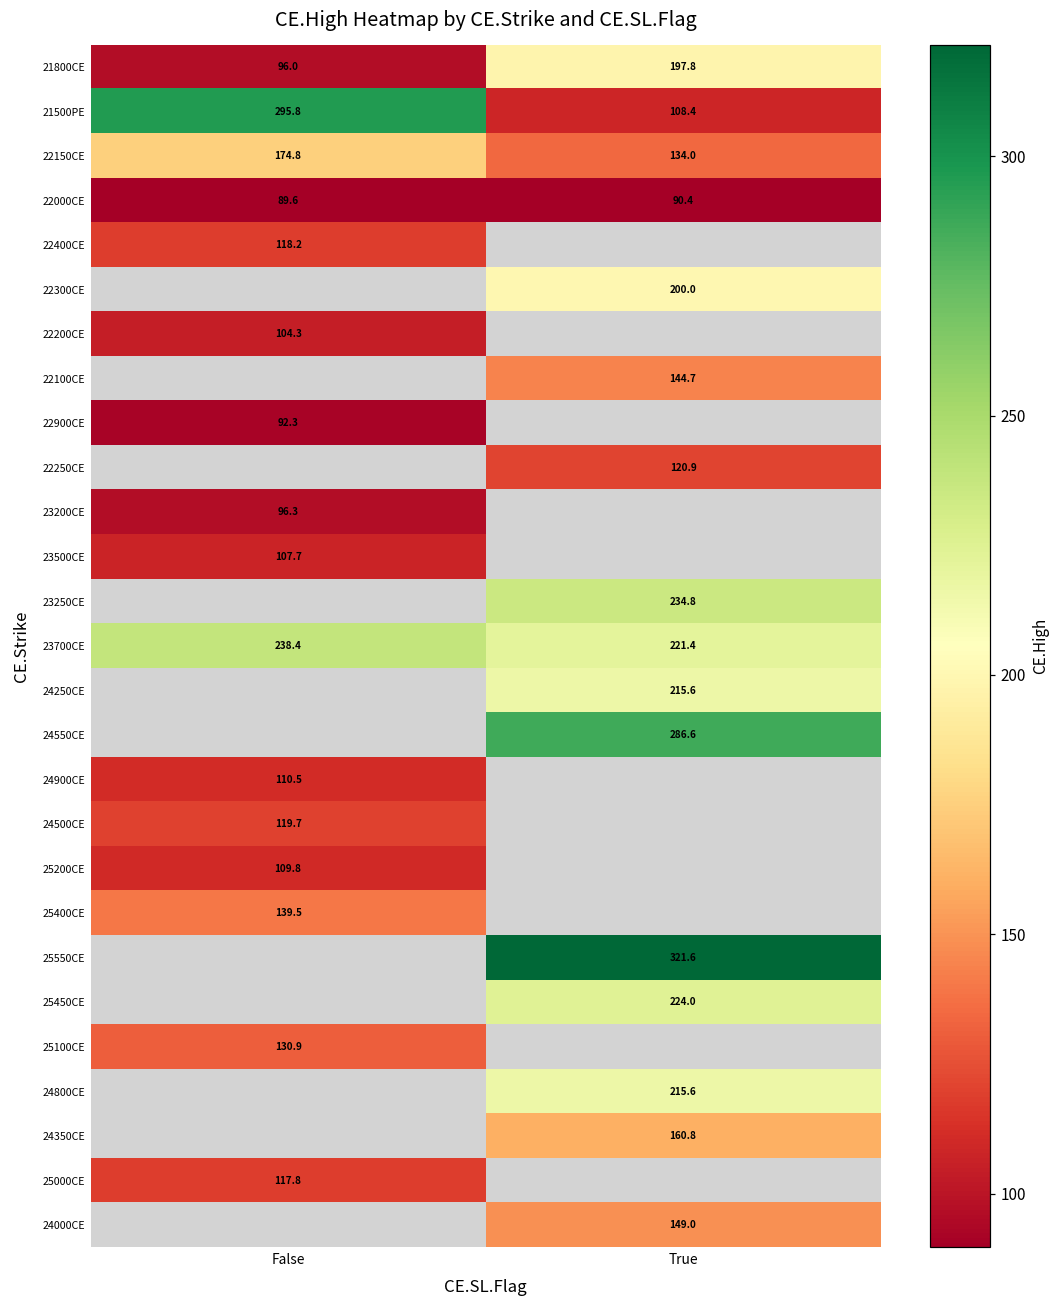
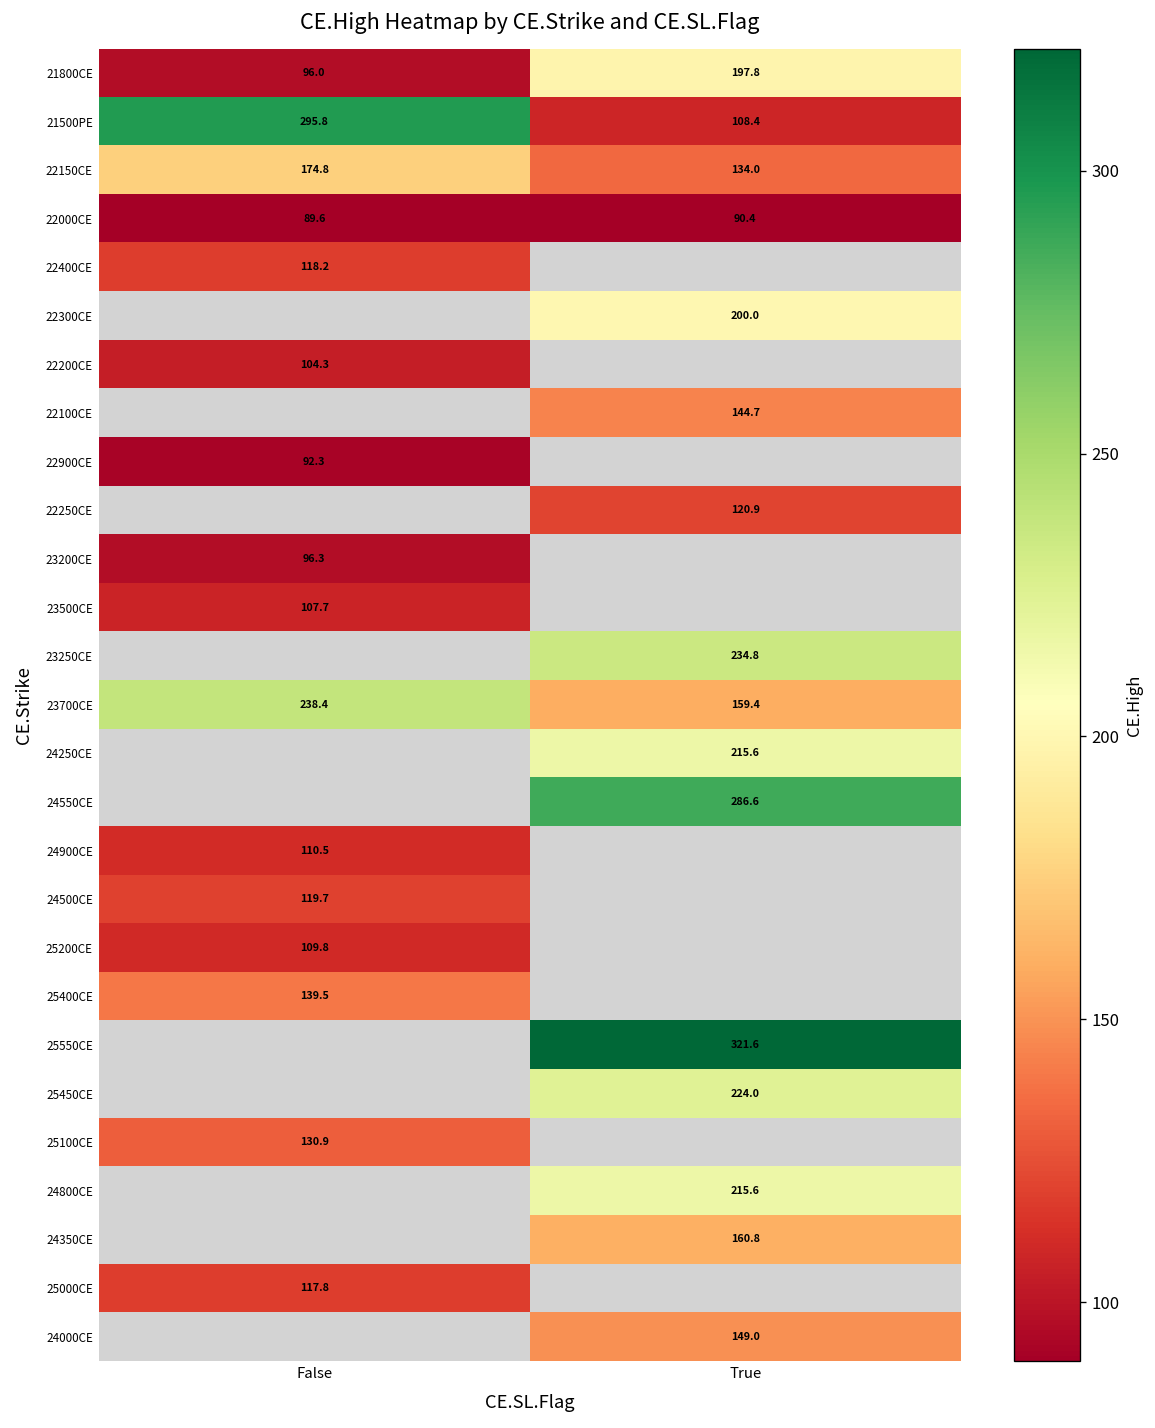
  {
    "21800CE": {
      "False": 96.0,
      "True": 197.8
    },
    "21500PE": {
      "False": 295.8,
      "True": 108.4
    },
    "22150CE": {
      "False": 174.8,
      "True": 134.0
    },
    "22000CE": {
      "False": 89.6,
      "True": 90.4
    },
    "22400CE": {
      "False": 118.2
    },
    "22300CE": {
      "True": 200.0
    },
    "22200CE": {
      "False": 104.3
    },
    "22100CE": {
      "True": 144.7
    },
    "22900CE": {
      "False": 92.3
    },
    "22250CE": {
      "True": 120.9
    },
    "23200CE": {
      "False": 96.3
    },
    "23500CE": {
      "False": 107.7
    },
    "23250CE": {
      "True": 234.8
    },
    "23700CE": {
      "False": 238.4,
-     "True": 221.4
+     "True": 159.4
    },
    "24250CE": {
      "True": 215.6
    },
    "24550CE": {
      "True": 286.6
    },
    "24900CE": {
      "False": 110.5
    },
    "24500CE": {
      "False": 119.7
    },
    "25200CE": {
      "False": 109.8
    },
    "25400CE": {
      "False": 139.5
    },
    "25550CE": {
      "True": 321.6
    },
    "25450CE": {
      "True": 224.0
    },
    "25100CE": {
      "False": 130.9
    },
    "24800CE": {
      "True": 215.6
    },
    "24350CE": {
      "True": 160.8
    },
    "25000CE": {
      "False": 117.8
    },
    "24000CE": {
      "True": 149.0
    }
  }
